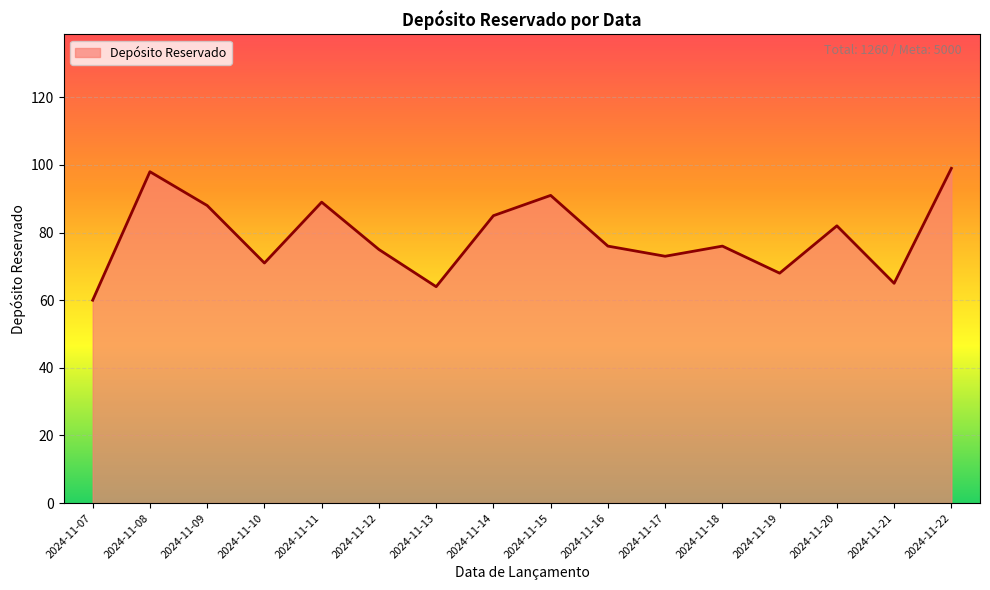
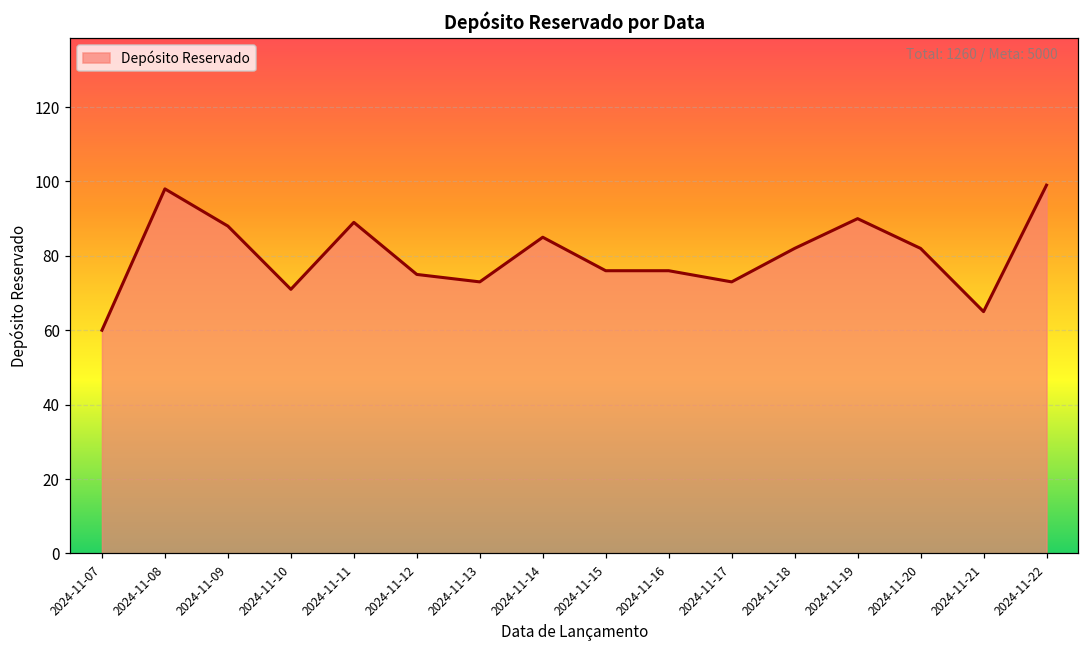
  {
    "2024-11-07": 60,
    "2024-11-08": 98,
    "2024-11-09": 88,
    "2024-11-10": 71,
    "2024-11-11": 89,
    "2024-11-12": 75,
-   "2024-11-13": 64,
+   "2024-11-13": 73,
    "2024-11-14": 85,
-   "2024-11-15": 91,
+   "2024-11-15": 76,
    "2024-11-16": 76,
    "2024-11-17": 73,
-   "2024-11-18": 76,
-   "2024-11-19": 68,
+   "2024-11-18": 82,
+   "2024-11-19": 90,
    "2024-11-20": 82,
    "2024-11-21": 65,
    "2024-11-22": 99
  }
